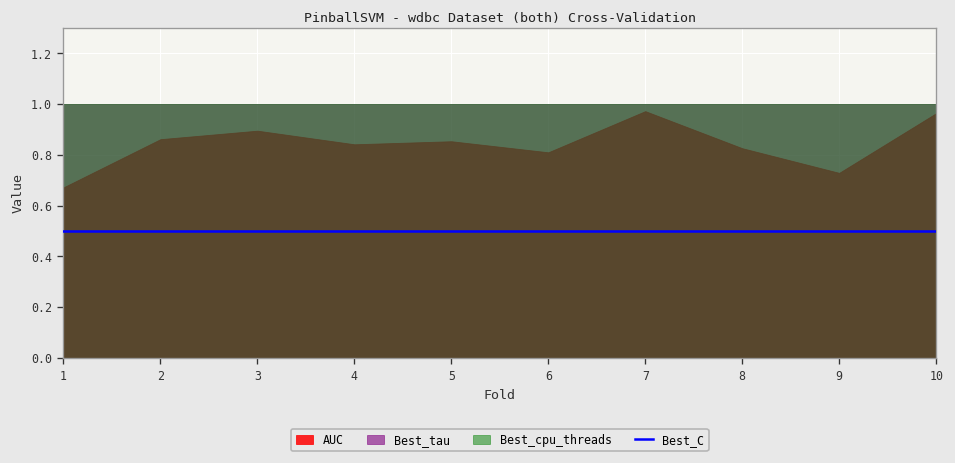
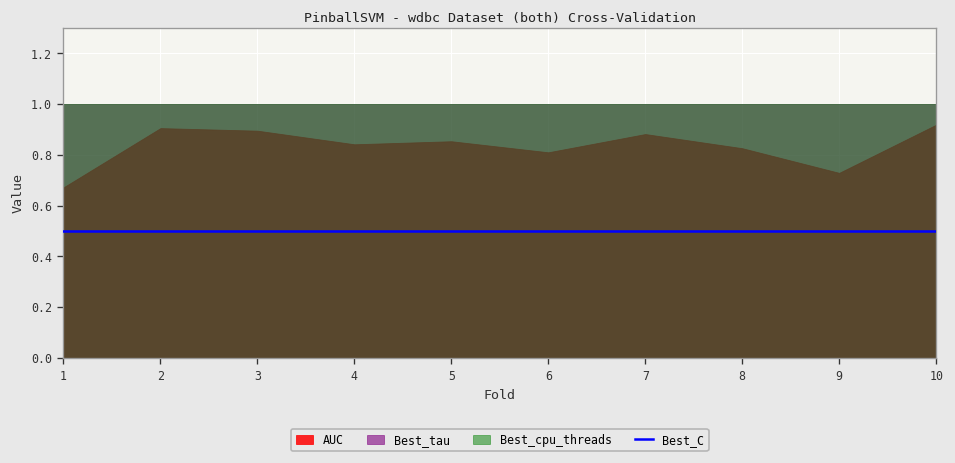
  {
    "Best_C": {
      "1": 0.50,
      "2": 0.50,
      "3": 0.50,
      "4": 0.50,
      "5": 0.50,
      "6": 0.50,
      "7": 0.50,
      "8": 0.50,
      "9": 0.50,
      "10": 0.50
    },
    "AUC": {
      "1": 0.67,
-     "2": 0.86,
+     "2": 0.91,
      "3": 0.90,
      "4": 0.84,
      "5": 0.85,
      "6": 0.81,
-     "7": 0.97,
+     "7": 0.88,
      "8": 0.83,
      "9": 0.73,
-     "10": 0.96
+     "10": 0.92
    },
    "Best_cpu_threads": {
      "1": 1.00,
      "2": 1.00,
      "3": 1.00,
      "4": 1.00,
      "5": 1.00,
      "6": 1.00,
      "7": 1.00,
      "8": 1.00,
      "9": 1.00,
      "10": 1.00
    }
  }
